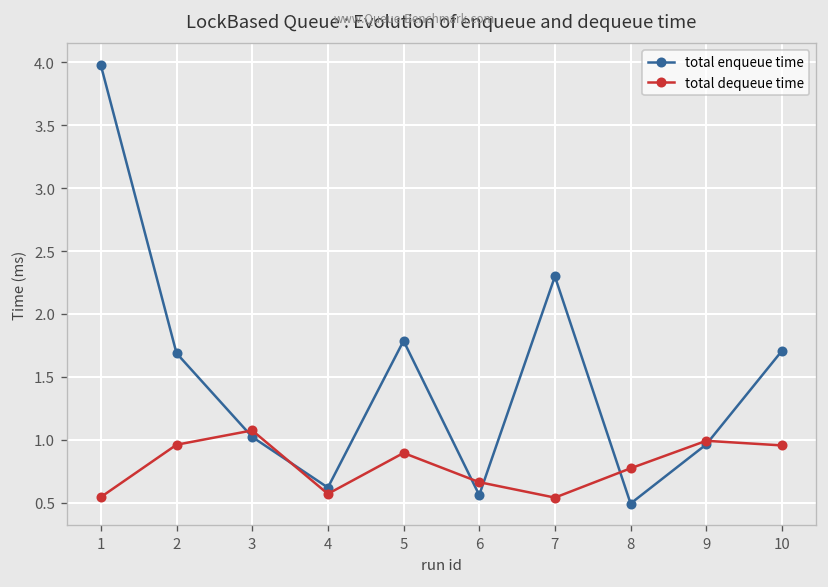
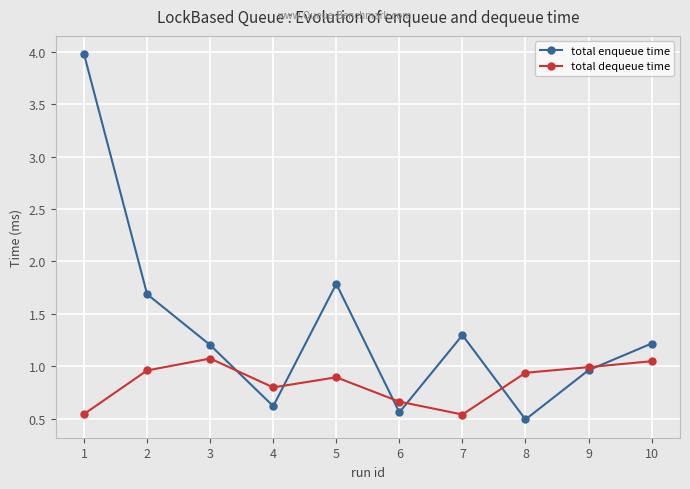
  {
    "total enqueue time": {
      "1": 3.98,
      "2": 1.69,
-     "3": 1.02,
+     "3": 1.20,
      "4": 0.62,
      "5": 1.79,
      "6": 0.56,
-     "7": 2.30,
+     "7": 1.30,
      "8": 0.49,
      "9": 0.96,
-     "10": 1.71
+     "10": 1.22
    },
    "total dequeue time": {
      "1": 0.55,
      "2": 0.96,
      "3": 1.07,
-     "4": 0.57,
+     "4": 0.80,
      "5": 0.90,
      "6": 0.66,
      "7": 0.54,
-     "8": 0.77,
+     "8": 0.94,
      "9": 0.99,
-     "10": 0.96
+     "10": 1.05
    }
  }
